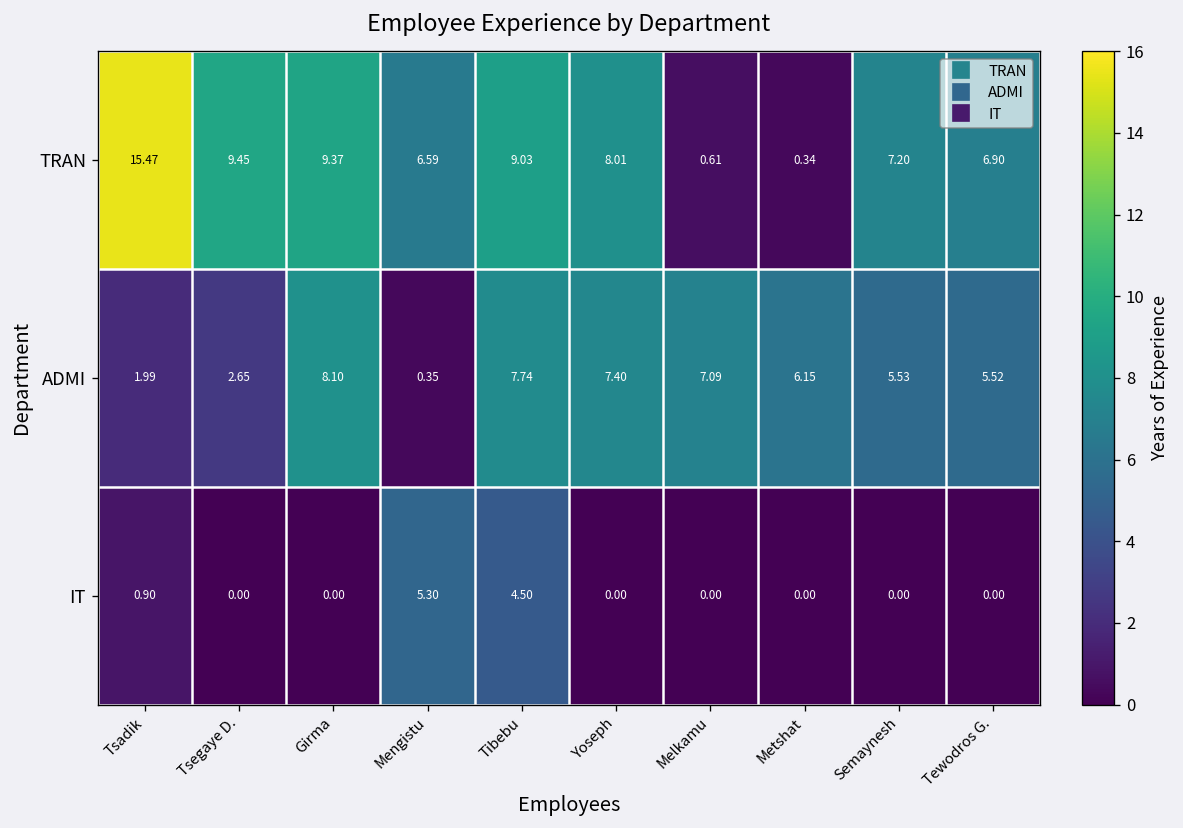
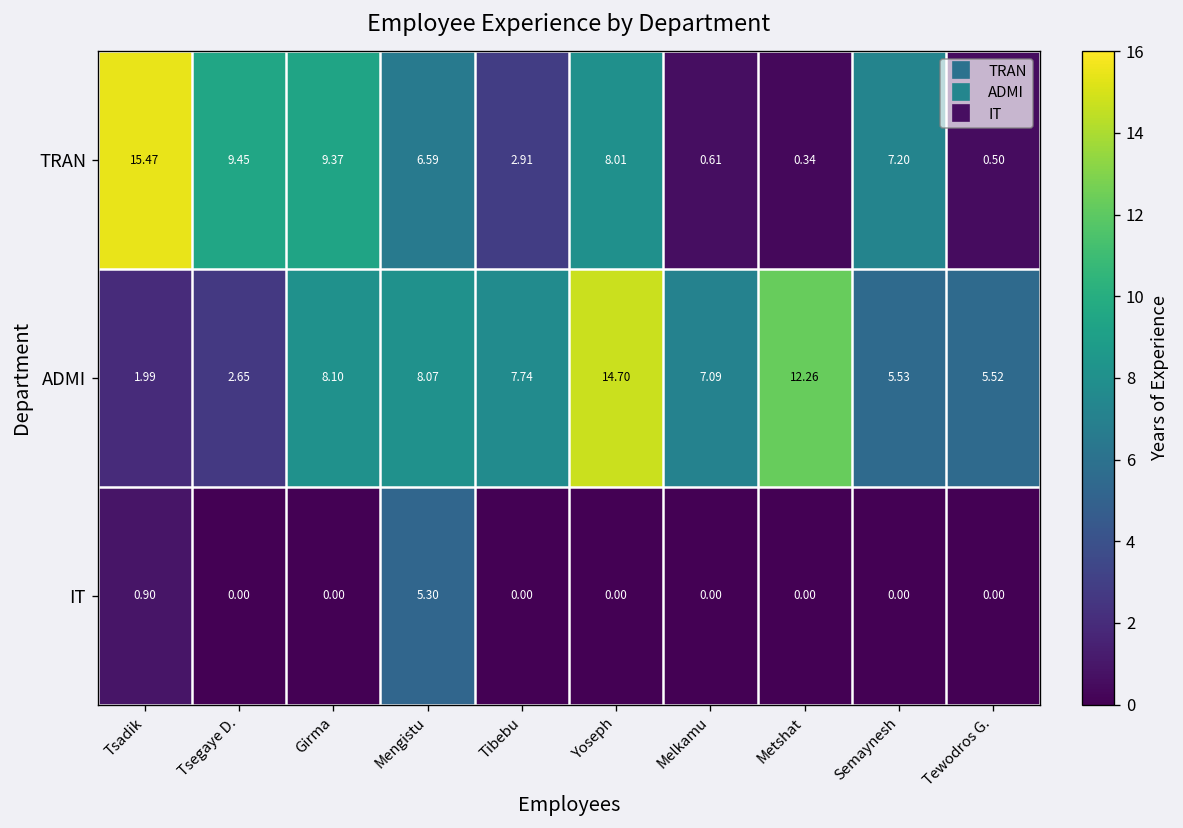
  {
    "TRAN": {
      "Tsadik": 15.47,
      "Tsegaye D.": 9.45,
      "Girma": 9.37,
      "Mengistu": 6.59,
-     "Tibebu": 9.03,
+     "Tibebu": 2.91,
      "Yoseph": 8.01,
      "Melkamu": 0.61,
      "Metshat": 0.34,
      "Semaynesh": 7.20,
-     "Tewodros G.": 6.90
+     "Tewodros G.": 0.50
    },
    "ADMI": {
      "Tsadik": 1.99,
      "Tsegaye D.": 2.65,
      "Girma": 8.10,
-     "Mengistu": 0.35,
+     "Mengistu": 8.07,
      "Tibebu": 7.74,
-     "Yoseph": 7.40,
+     "Yoseph": 14.70,
      "Melkamu": 7.09,
-     "Metshat": 6.15,
+     "Metshat": 12.26,
      "Semaynesh": 5.53,
      "Tewodros G.": 5.52
    },
    "IT": {
      "Tsadik": 0.90,
      "Tsegaye D.": 0.00,
      "Girma": 0.00,
      "Mengistu": 5.30,
-     "Tibebu": 4.50,
+     "Tibebu": 0.00,
      "Yoseph": 0.00,
      "Melkamu": 0.00,
      "Metshat": 0.00,
      "Semaynesh": 0.00,
      "Tewodros G.": 0.00
    }
  }
